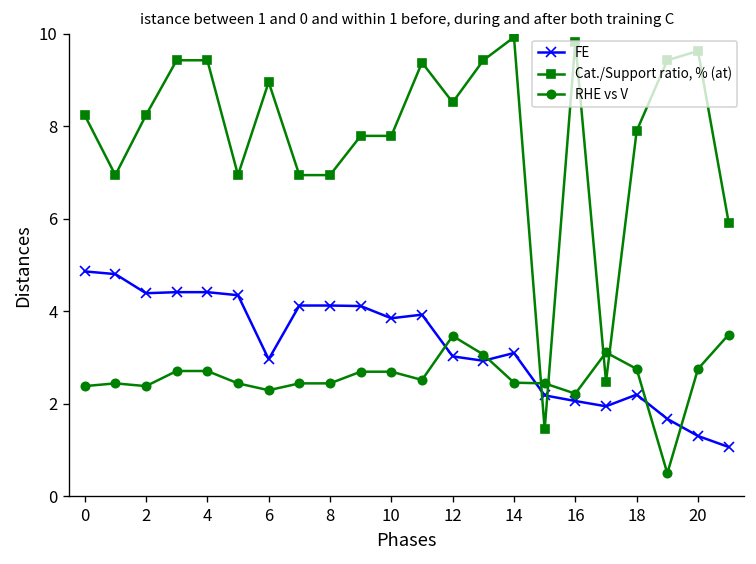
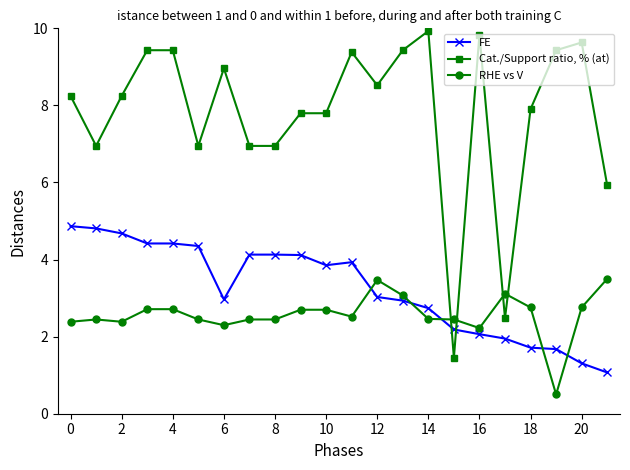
  {
    "FE": {
      "0": 4.9,
-     "2": 4.4,
+     "2": 4.7,
      "4": 4.4,
      "6": 3.0,
      "8": 4.1,
      "10": 3.9,
      "12": 3.0,
-     "14": 3.1,
+     "14": 2.7,
      "16": 2.1,
-     "18": 2.2,
+     "18": 1.7,
      "20": 1.3
    }
  }
